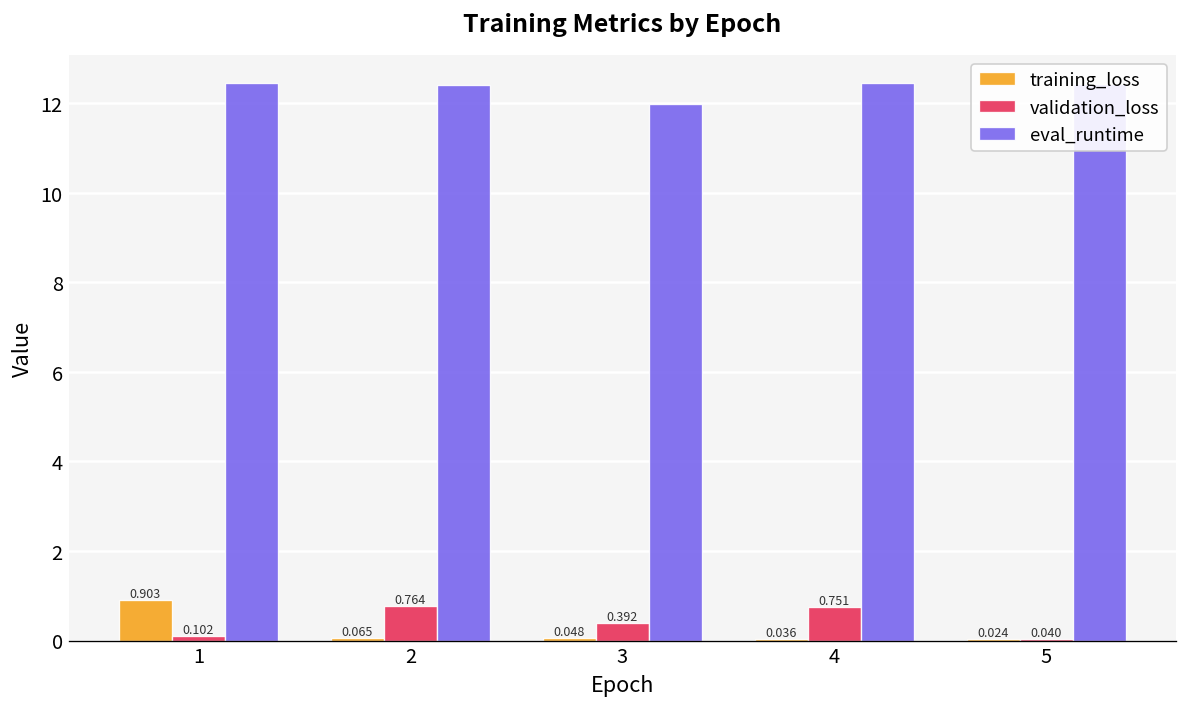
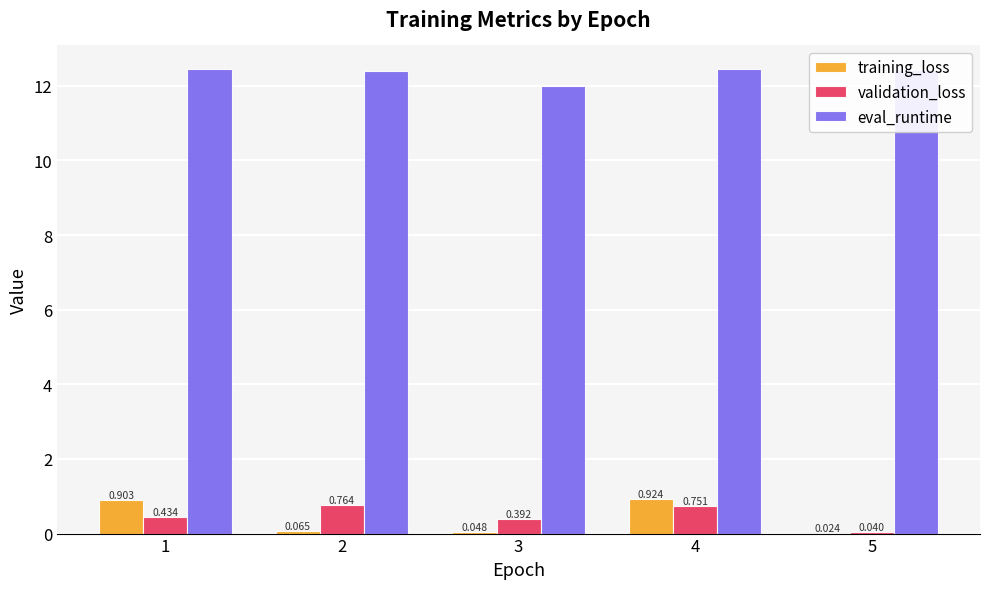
  {
    "training_loss": {
      "1": 0.903,
      "2": 0.065,
      "3": 0.048,
-     "4": 0.036,
+     "4": 0.924,
      "5": 0.024
    },
    "validation_loss": {
-     "1": 0.102,
+     "1": 0.434,
      "2": 0.764,
      "3": 0.392,
      "4": 0.751,
      "5": 0.040
    },
    "eval_runtime": {
      "1": 12.5,
      "2": 12.4,
      "3": 12.0,
      "4": 12.5
    }
  }
